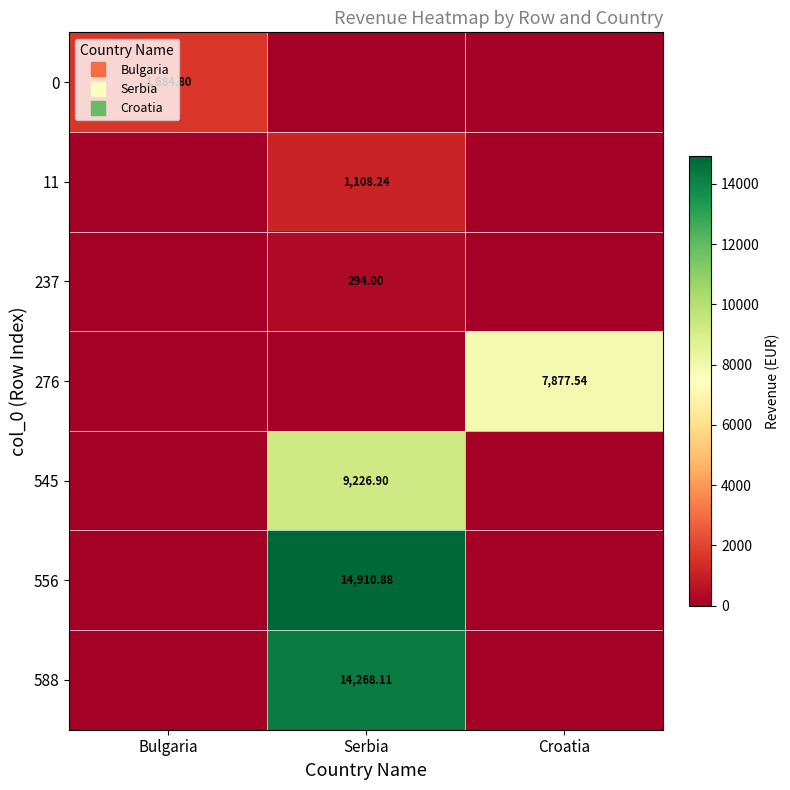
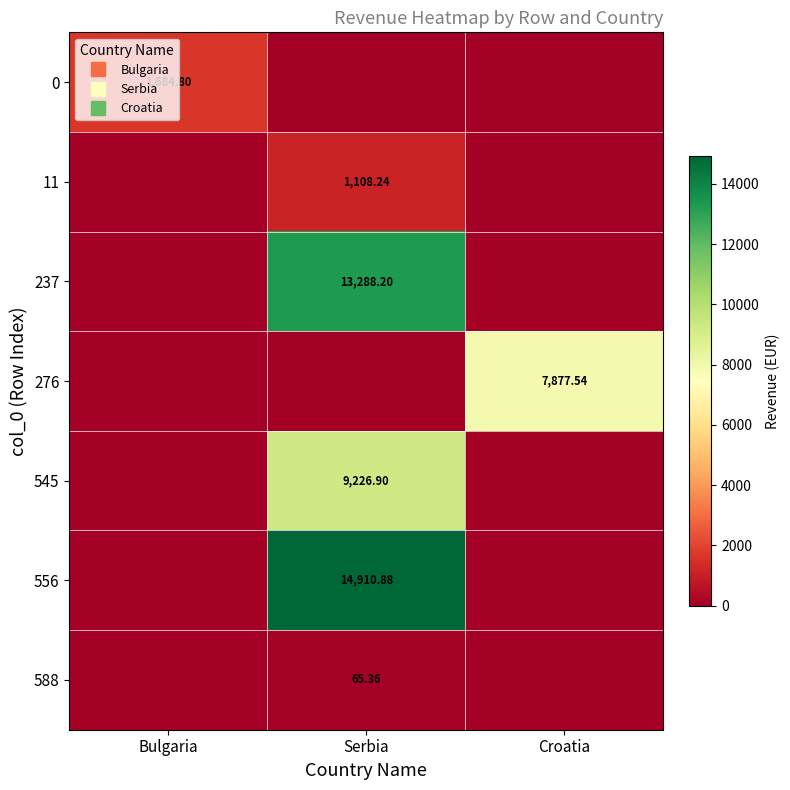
  {
    "11": {
      "Serbia": "1,108.24"
    },
    "237": {
-     "Serbia": "294.00"
+     "Serbia": "13,288.20"
    },
    "276": {
      "Croatia": "7,877.54"
    },
    "545": {
      "Serbia": "9,226.90"
    },
    "556": {
      "Serbia": "14,910.88"
    },
    "588": {
-     "Serbia": "14,268.11"
+     "Serbia": "65.36"
    }
  }
